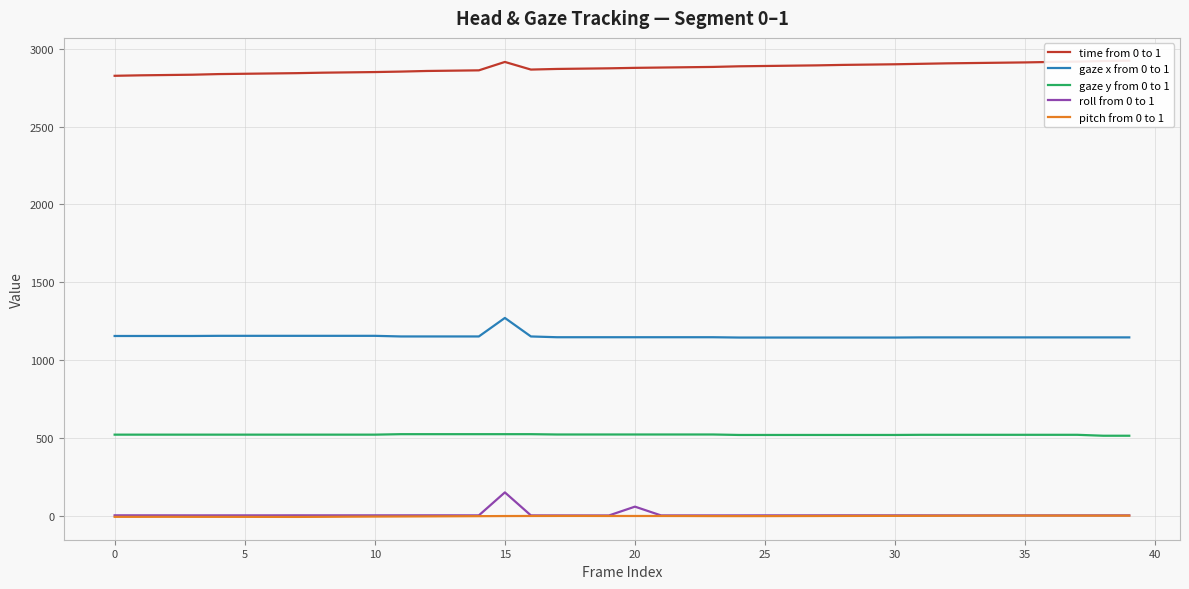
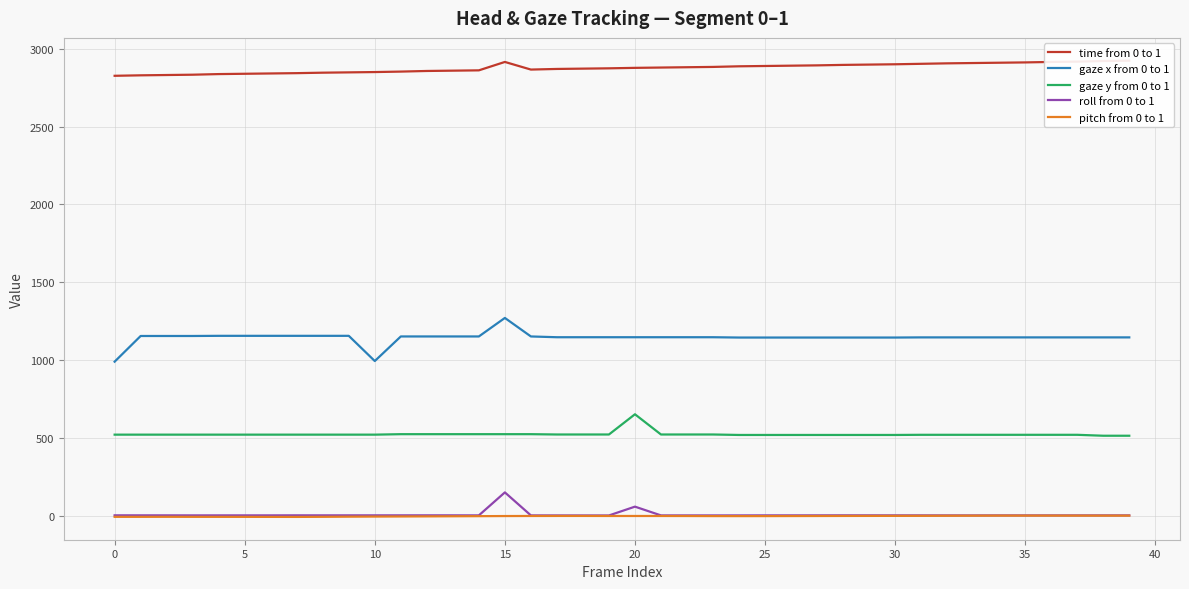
  {
    "time from 0 to 1": {
      "0": 2830,
      "5": 2840,
      "10": 2850,
      "15": 2920,
      "20": 2880,
      "25": 2890,
      "30": 2900,
      "35": 2910
    },
    "gaze x from 0 to 1": {
-     "0": 1150,
+     "0": 990,
      "5": 1160,
-     "10": 1160,
+     "10": 990,
      "15": 1270,
      "20": 1150,
      "25": 1140,
      "30": 1140,
      "35": 1150
    },
    "gaze y from 0 to 1": {
      "0": 520,
      "5": 520,
      "10": 520,
      "15": 520,
-     "20": 520,
+     "20": 650,
      "25": 520,
      "30": 520,
      "35": 520
    },
    "roll from 0 to 1": {
      "15": 150,
      "20": 60
    },
    "pitch from 0 to 1": {
      "15": 0,
      "20": 0
    }
  }
